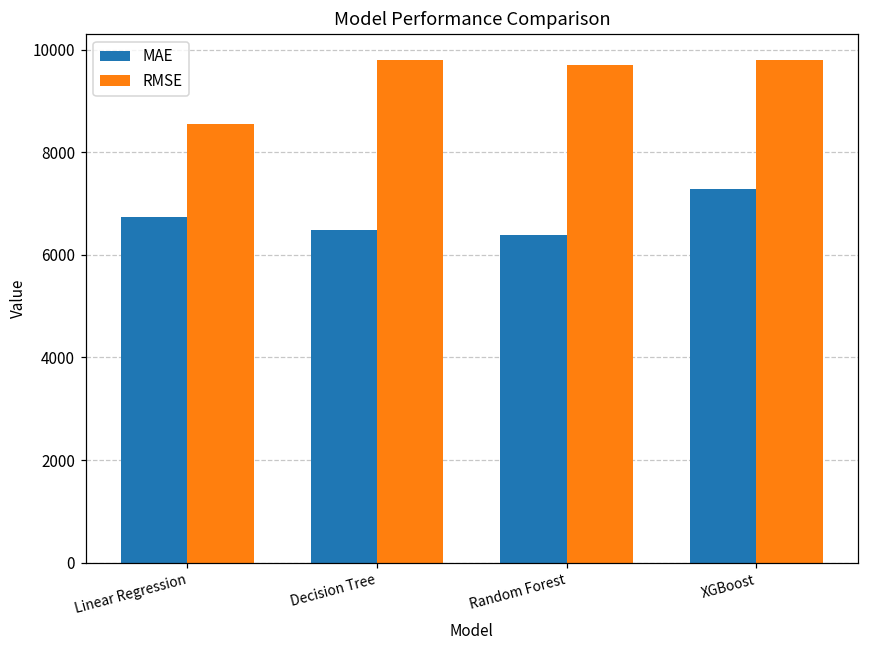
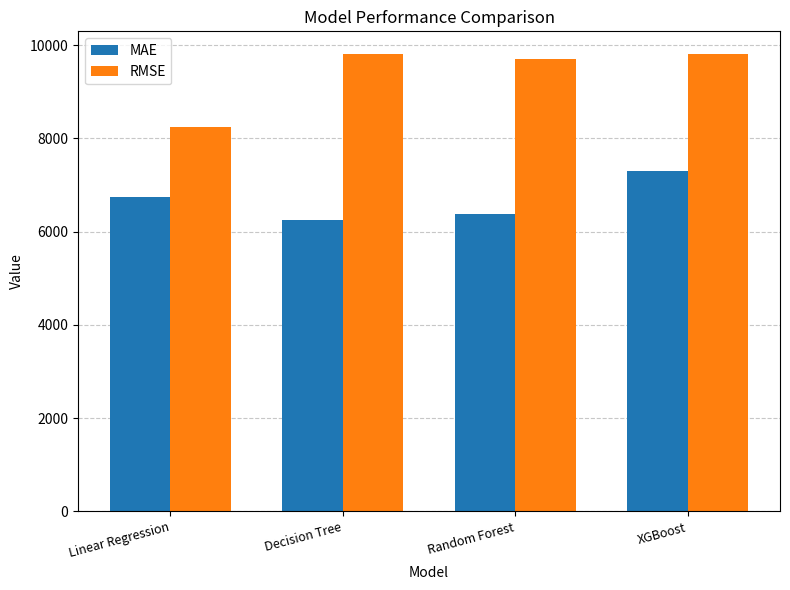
  {
    "MAE": {
      "Linear Regression": 6700,
-     "Decision Tree": 6500,
+     "Decision Tree": 6300,
      "Random Forest": 6400,
      "XGBoost": 7300
    },
    "RMSE": {
-     "Linear Regression": 8600,
+     "Linear Regression": 8200,
      "Decision Tree": 9800,
      "Random Forest": 9700,
      "XGBoost": 9800
    }
  }
